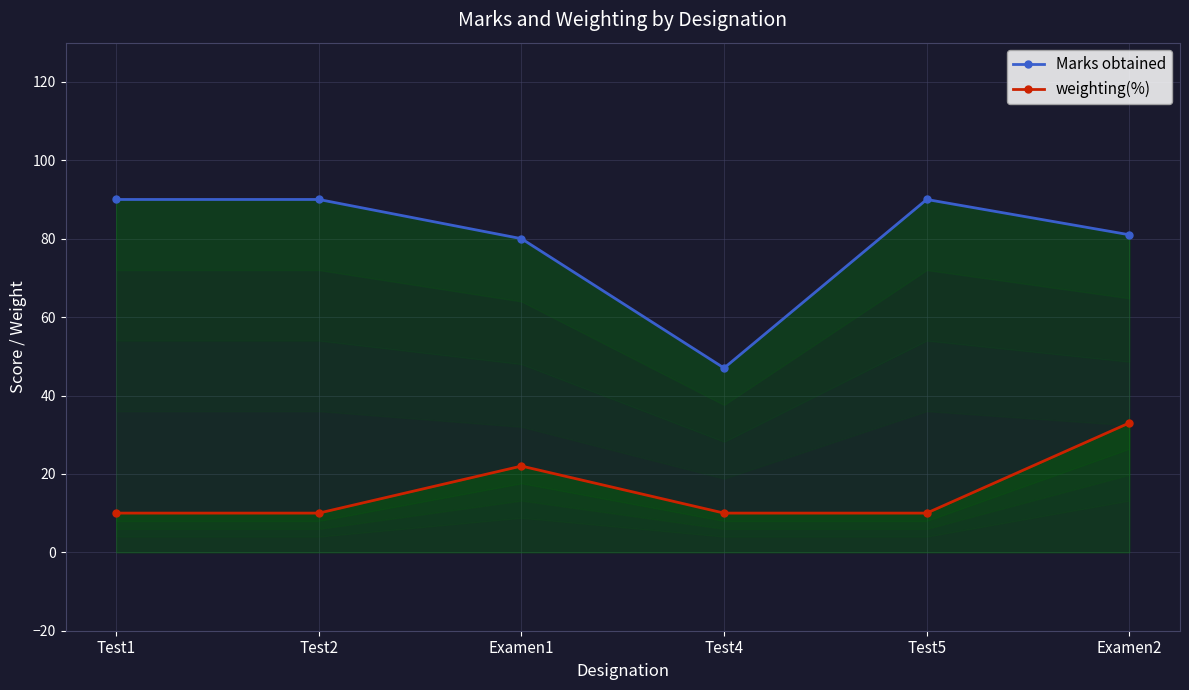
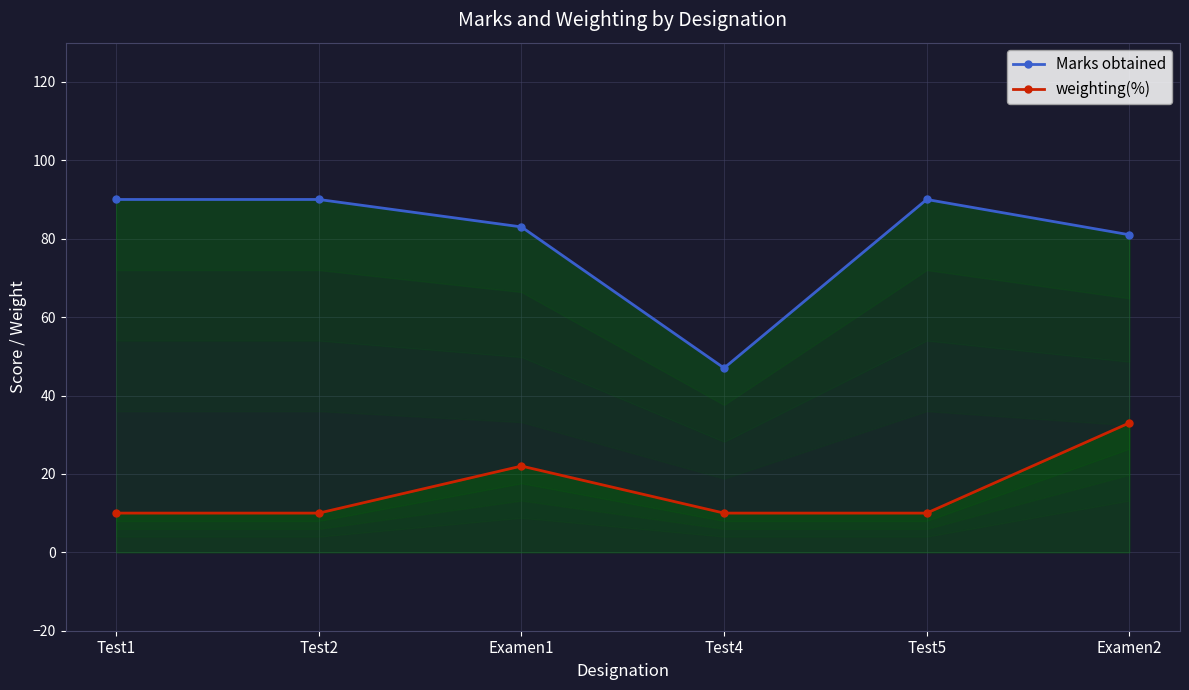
  {
    "Marks obtained": {
      "Test1": 90,
      "Test2": 90,
-     "Examen1": 80,
+     "Examen1": 83,
      "Test4": 47,
      "Test5": 90,
      "Examen2": 81
    },
    "weighting(%)": {
      "Test1": 10,
      "Test2": 10,
      "Examen1": 22,
      "Test4": 10,
      "Test5": 10,
      "Examen2": 33
    }
  }
